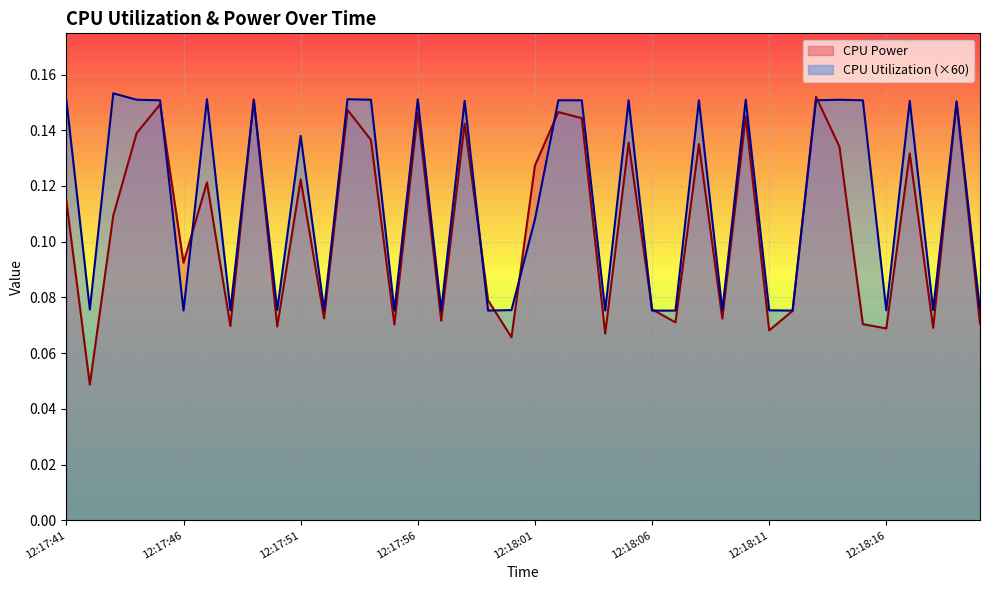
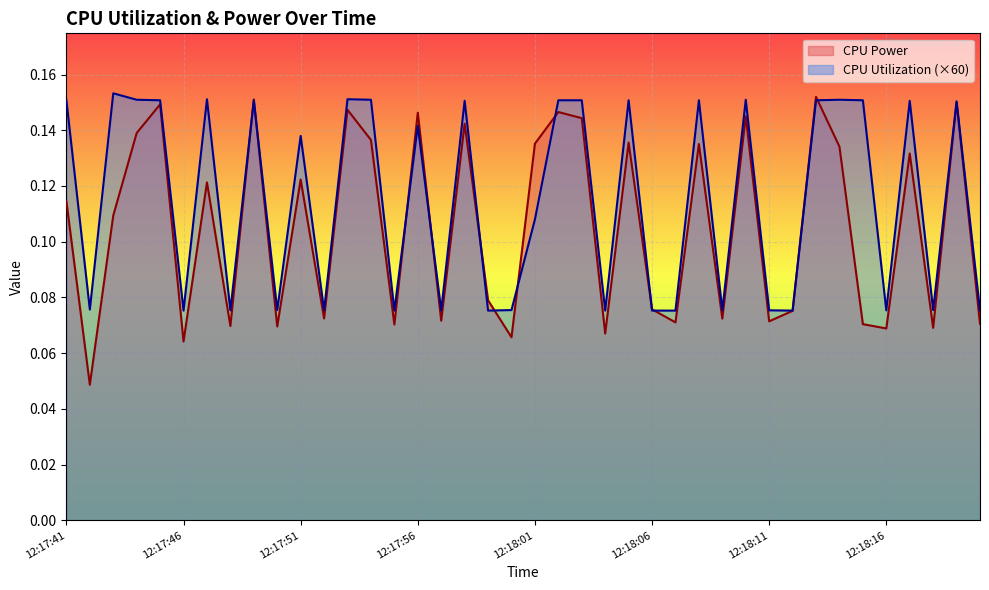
  {
    "CPU Power": {
      "12:17:41": 0.114,
-     "12:17:46": 0.092,
+     "12:17:46": 0.064,
      "12:17:51": 0.122,
      "12:17:56": 0.146,
-     "12:18:01": 0.127,
-     "12:18:11": 0.068,
+     "12:18:01": 0.135,
+     "12:18:11": 0.071,
      "12:18:16": 0.069
    },
    "CPU Utilization (×60)": {
      "12:17:41": 0.151,
      "12:17:46": 0.075,
      "12:17:51": 0.138,
-     "12:17:56": 0.151,
+     "12:17:56": 0.142,
      "12:18:01": 0.108,
      "12:18:11": 0.075,
      "12:18:16": 0.075
    }
  }
